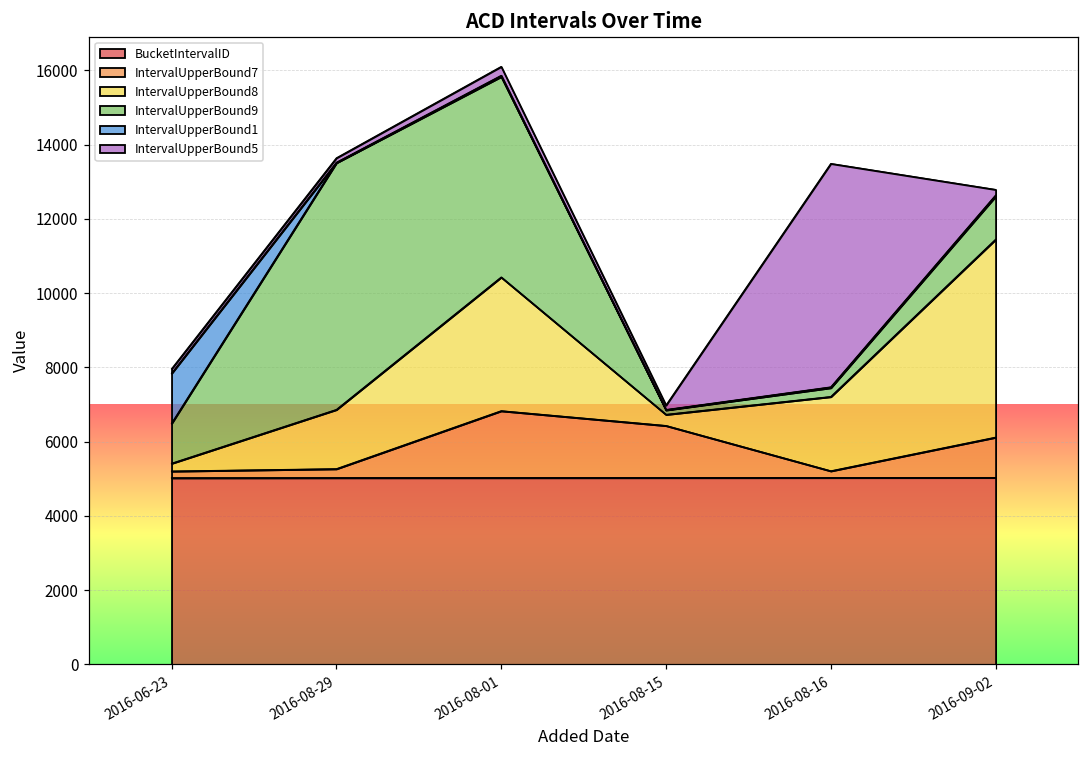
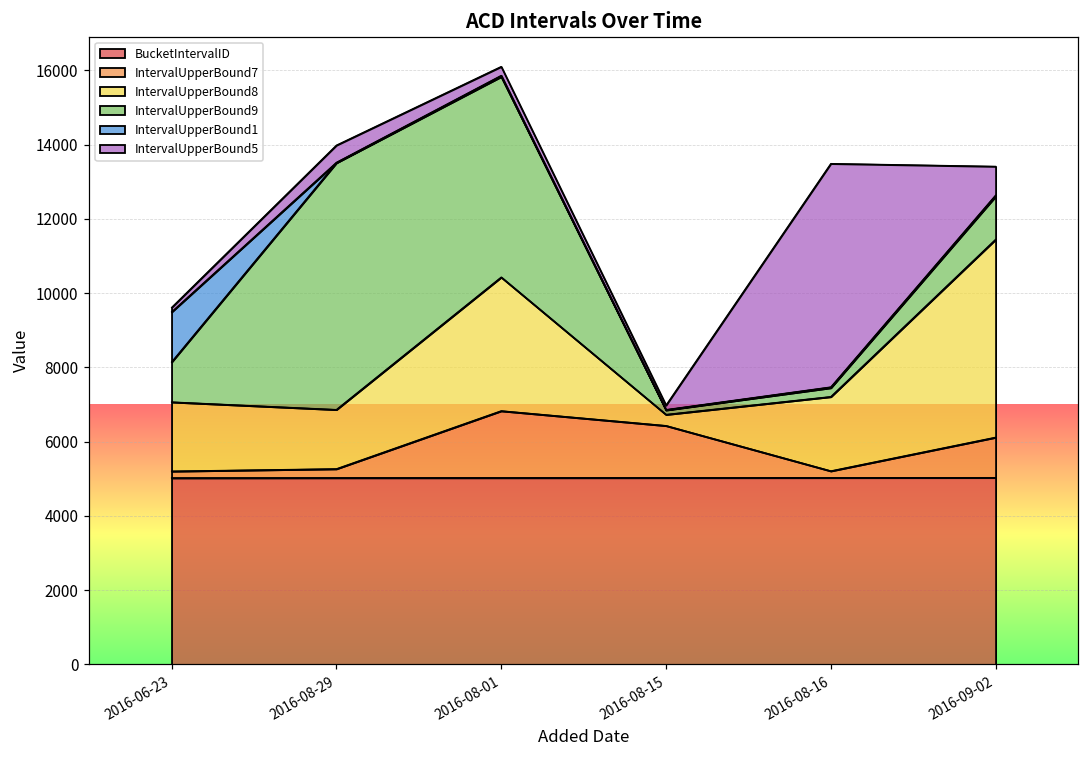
  {
    "BucketIntervalID": {
      "2016-06-23": 5000,
      "2016-08-29": 5000,
      "2016-08-01": 5000,
      "2016-08-15": 5000,
      "2016-08-16": 5000,
      "2016-09-02": 5000
    },
    "IntervalUpperBound7": {
      "2016-06-23": 200,
      "2016-08-29": 200,
      "2016-08-01": 1800,
      "2016-08-15": 1400,
      "2016-08-16": 200,
      "2016-09-02": 1100
    },
    "IntervalUpperBound8": {
-     "2016-06-23": 200,
+     "2016-06-23": 1900,
      "2016-08-29": 1600,
      "2016-08-01": 3600,
      "2016-08-15": 300,
      "2016-08-16": 2000,
      "2016-09-02": 5300
    },
    "IntervalUpperBound9": {
      "2016-06-23": 1100
    },
    "IntervalUpperBound1": {
      "2016-06-23": 1300
    },
    "IntervalUpperBound5": {
      "2016-06-23": 100,
-     "2016-08-29": 100,
+     "2016-08-29": 500,
      "2016-08-01": 200,
      "2016-08-15": 100,
      "2016-08-16": 6000,
-     "2016-09-02": 200
+     "2016-09-02": 800
    }
  }
